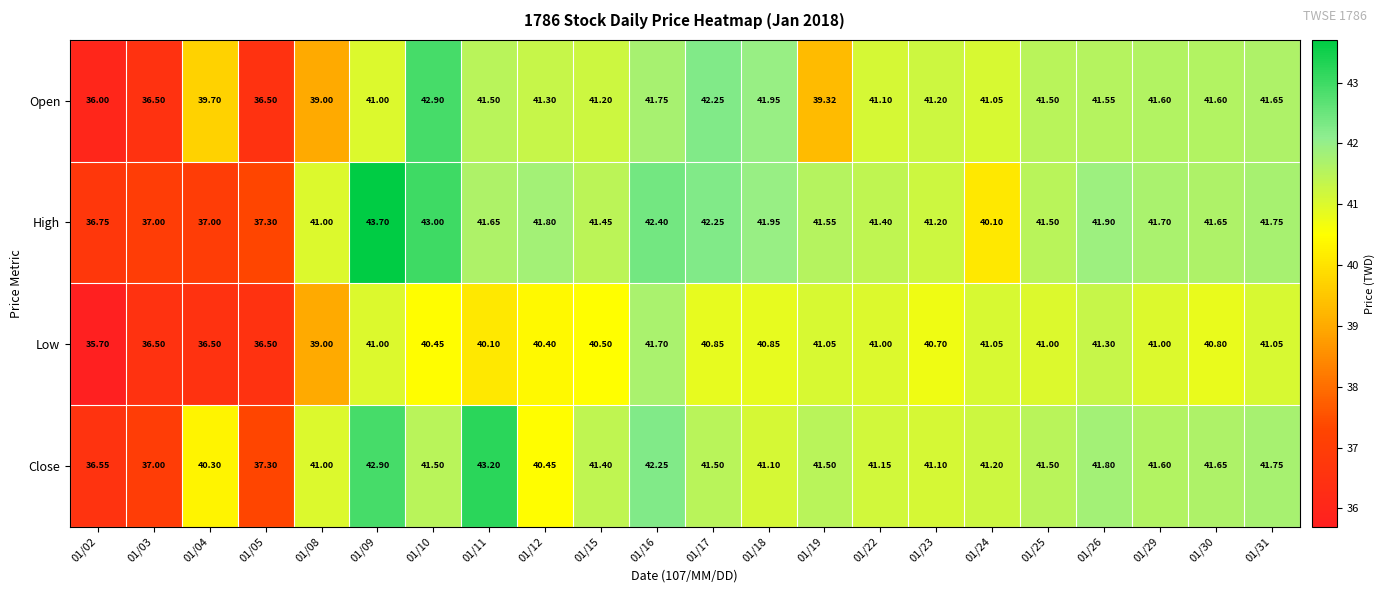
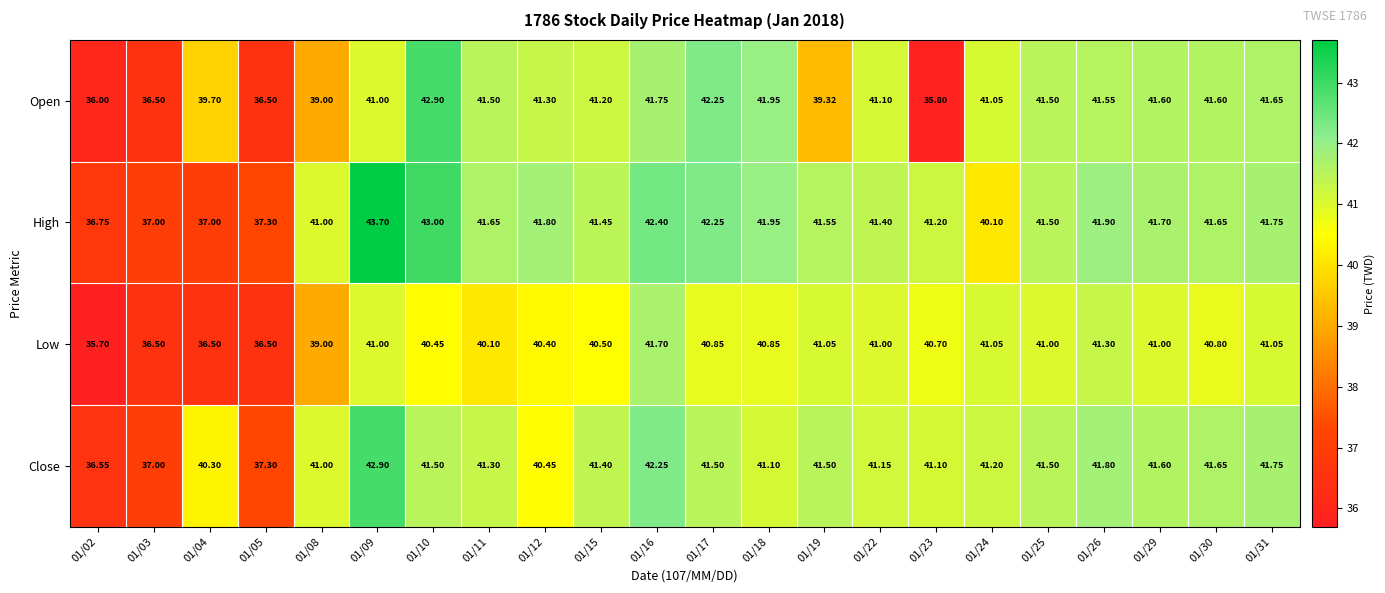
  {
    "Open": {
      "01/02": 36.00,
      "01/03": 36.50,
      "01/04": 39.70,
      "01/05": 36.50,
      "01/08": 39.00,
      "01/09": 41.00,
      "01/10": 42.90,
      "01/11": 41.50,
      "01/12": 41.30,
      "01/15": 41.20,
      "01/16": 41.75,
      "01/17": 42.25,
      "01/18": 41.95,
      "01/19": 39.32,
      "01/22": 41.10,
-     "01/23": 41.20,
+     "01/23": 35.80,
      "01/24": 41.05,
      "01/25": 41.50,
      "01/26": 41.55,
      "01/29": 41.60,
      "01/30": 41.60,
      "01/31": 41.65
    },
    "High": {
      "01/02": 36.75,
      "01/03": 37.00,
      "01/04": 37.00,
      "01/05": 37.30,
      "01/08": 41.00,
      "01/09": 43.70,
      "01/10": 43.00,
      "01/11": 41.65,
      "01/12": 41.80,
      "01/15": 41.45,
      "01/16": 42.40,
      "01/17": 42.25,
      "01/18": 41.95,
      "01/19": 41.55,
      "01/22": 41.40,
      "01/23": 41.20,
      "01/24": 40.10,
      "01/25": 41.50,
      "01/26": 41.90,
      "01/29": 41.70,
      "01/30": 41.65,
      "01/31": 41.75
    },
    "Low": {
      "01/02": 35.70,
      "01/03": 36.50,
      "01/04": 36.50,
      "01/05": 36.50,
      "01/08": 39.00,
      "01/09": 41.00,
      "01/10": 40.45,
      "01/11": 40.10,
      "01/12": 40.40,
      "01/15": 40.50,
      "01/16": 41.70,
      "01/17": 40.85,
      "01/18": 40.85,
      "01/19": 41.05,
      "01/22": 41.00,
      "01/23": 40.70,
      "01/24": 41.05,
      "01/25": 41.00,
      "01/26": 41.30,
      "01/29": 41.00,
      "01/30": 40.80,
      "01/31": 41.05
    },
    "Close": {
      "01/02": 36.55,
      "01/03": 37.00,
      "01/04": 40.30,
      "01/05": 37.30,
      "01/08": 41.00,
      "01/09": 42.90,
      "01/10": 41.50,
-     "01/11": 43.20,
+     "01/11": 41.30,
      "01/12": 40.45,
      "01/15": 41.40,
      "01/16": 42.25,
      "01/17": 41.50,
      "01/18": 41.10,
      "01/19": 41.50,
      "01/22": 41.15,
      "01/23": 41.10,
      "01/24": 41.20,
      "01/25": 41.50,
      "01/26": 41.80,
      "01/29": 41.60,
      "01/30": 41.65,
      "01/31": 41.75
    }
  }
